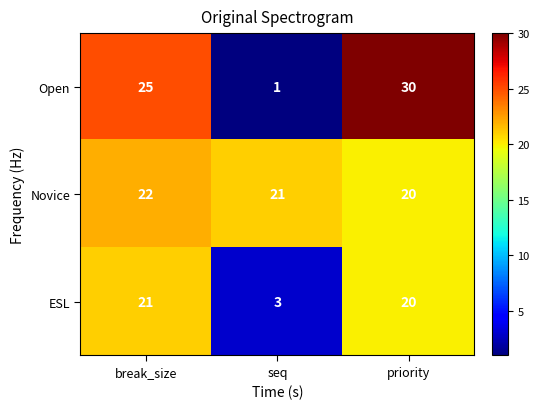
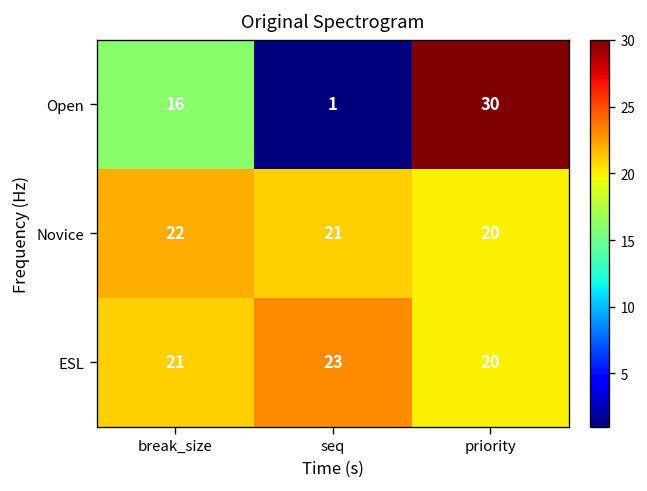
  {
    "Open": {
-     "break_size": 25,
+     "break_size": 16,
      "seq": 1,
      "priority": 30
    },
    "Novice": {
      "break_size": 22,
      "seq": 21,
      "priority": 20
    },
    "ESL": {
      "break_size": 21,
-     "seq": 3,
+     "seq": 23,
      "priority": 20
    }
  }
